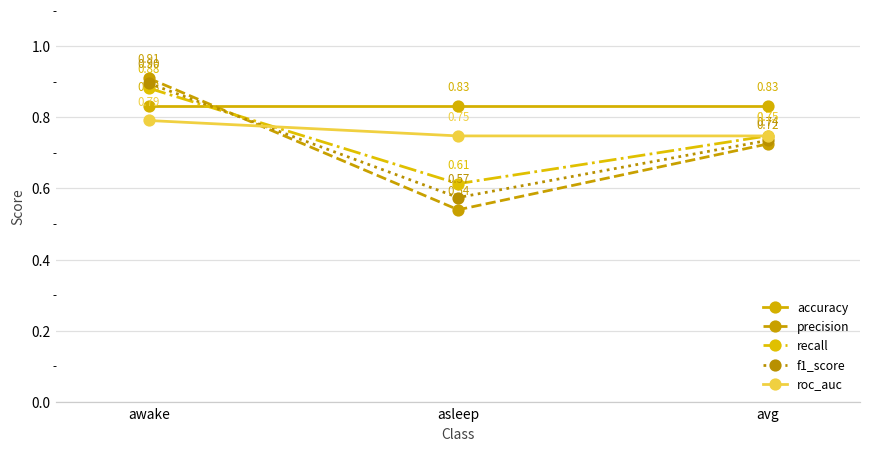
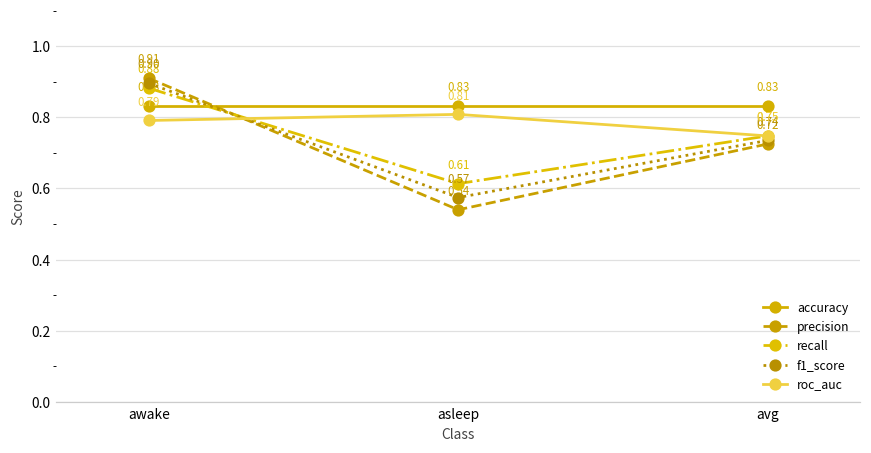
  {
    "roc_auc": {
-     "asleep": 0.75
+     "asleep": 0.81
    }
  }
